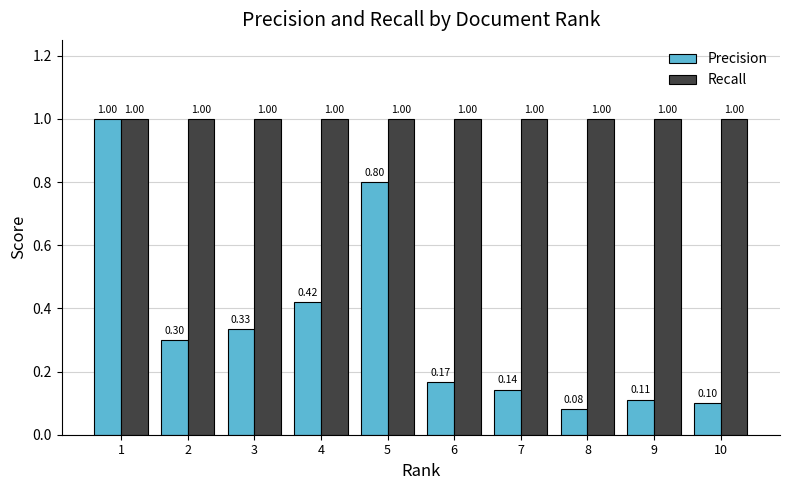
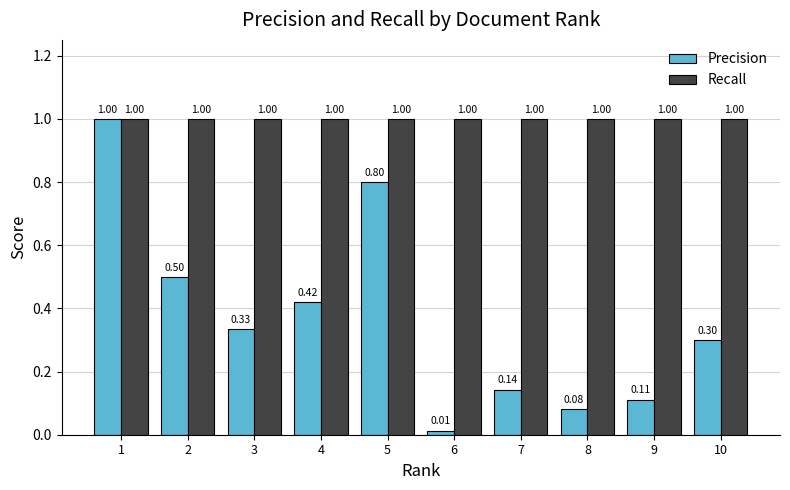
  {
    "Precision": {
      "1": 1.00,
-     "2": 0.30,
+     "2": 0.50,
      "3": 0.33,
      "4": 0.42,
      "5": 0.80,
-     "6": 0.17,
+     "6": 0.01,
      "7": 0.14,
      "8": 0.08,
      "9": 0.11,
-     "10": 0.10
+     "10": 0.30
    },
    "Recall": {
      "1": 1.00,
      "2": 1.00,
      "3": 1.00,
      "4": 1.00,
      "5": 1.00,
      "6": 1.00,
      "7": 1.00,
      "8": 1.00,
      "9": 1.00,
      "10": 1.00
    }
  }
